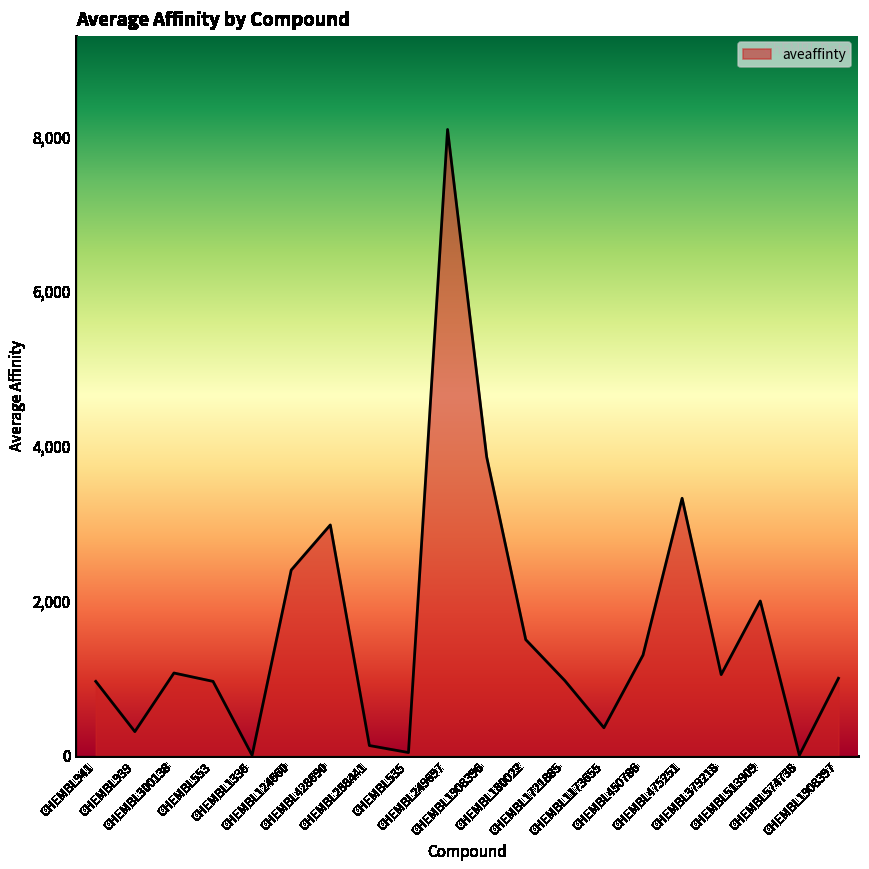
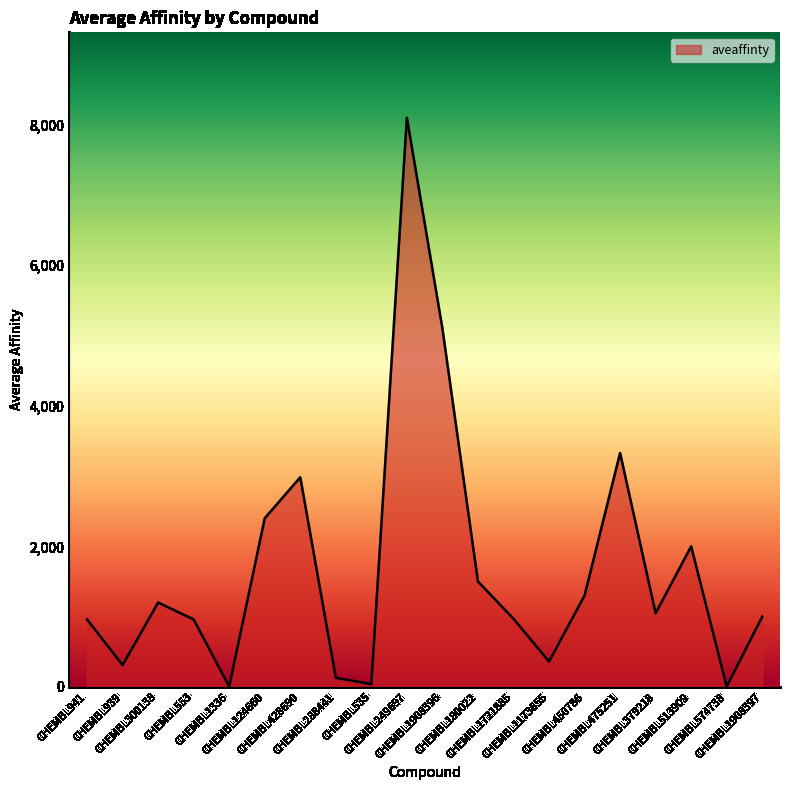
  {
    "CHEMBL941": "1,000",
    "CHEMBL939": "300",
-   "CHEMBL300138": "1,100",
+   "CHEMBL300138": "1,200",
    "CHEMBL553": "1,000",
    "CHEMBL1336": "0",
    "CHEMBL124660": "2,400",
    "CHEMBL428690": "3,000",
    "CHEMBL288441": "100",
    "CHEMBL535": "0",
    "CHEMBL249697": "8,100",
-   "CHEMBL1908396": "3,900",
+   "CHEMBL1908396": "5,100",
    "CHEMBL180022": "1,500",
    "CHEMBL1721885": "1,000",
    "CHEMBL1173655": "400",
    "CHEMBL450786": "1,300",
    "CHEMBL475251": "3,300",
    "CHEMBL379218": "1,000",
    "CHEMBL513909": "2,000",
    "CHEMBL574738": "0",
    "CHEMBL1908397": "1,000"
  }
